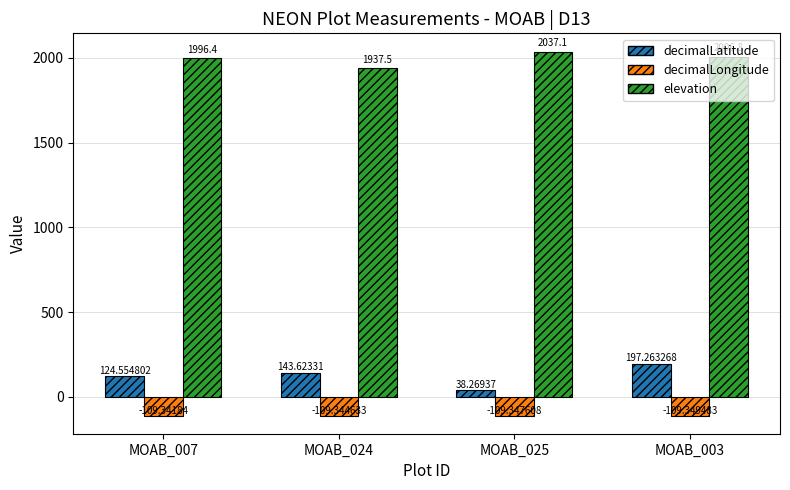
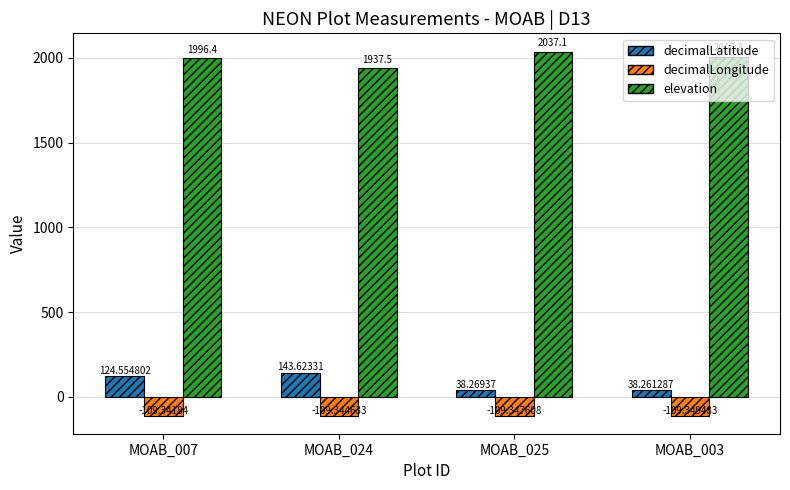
  {
    "decimalLatitude": {
      "MOAB_007": 124.554802,
      "MOAB_024": 143.62331,
      "MOAB_025": 38.26937,
-     "MOAB_003": 197.263268
+     "MOAB_003": 38.261287
    },
    "decimalLongitude": {
      "MOAB_007": -109.34184,
      "MOAB_024": -109.344633,
      "MOAB_025": -109.347608,
      "MOAB_003": -109.349483
    },
    "elevation": {
      "MOAB_007": 1996.4,
      "MOAB_024": 1937.5,
      "MOAB_025": 2037.1
    }
  }
